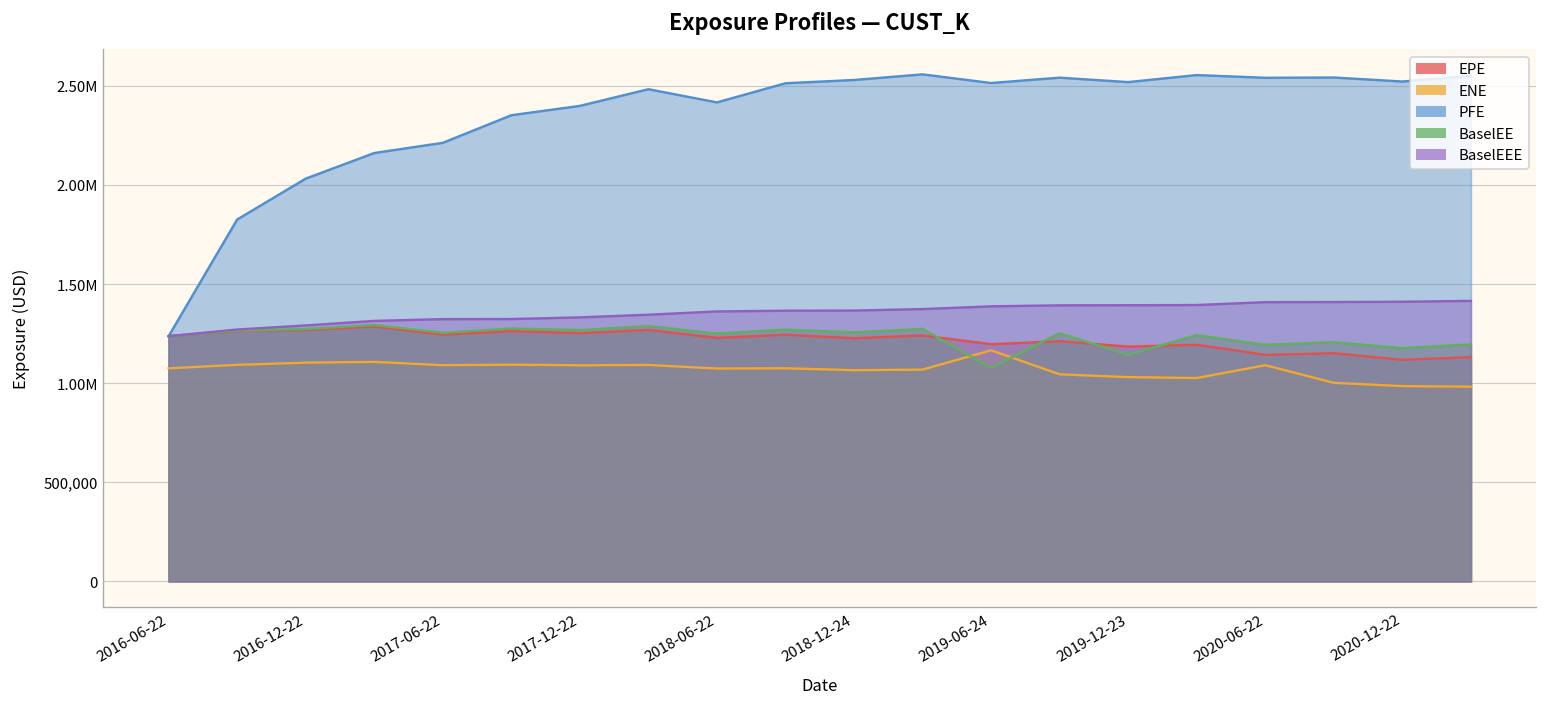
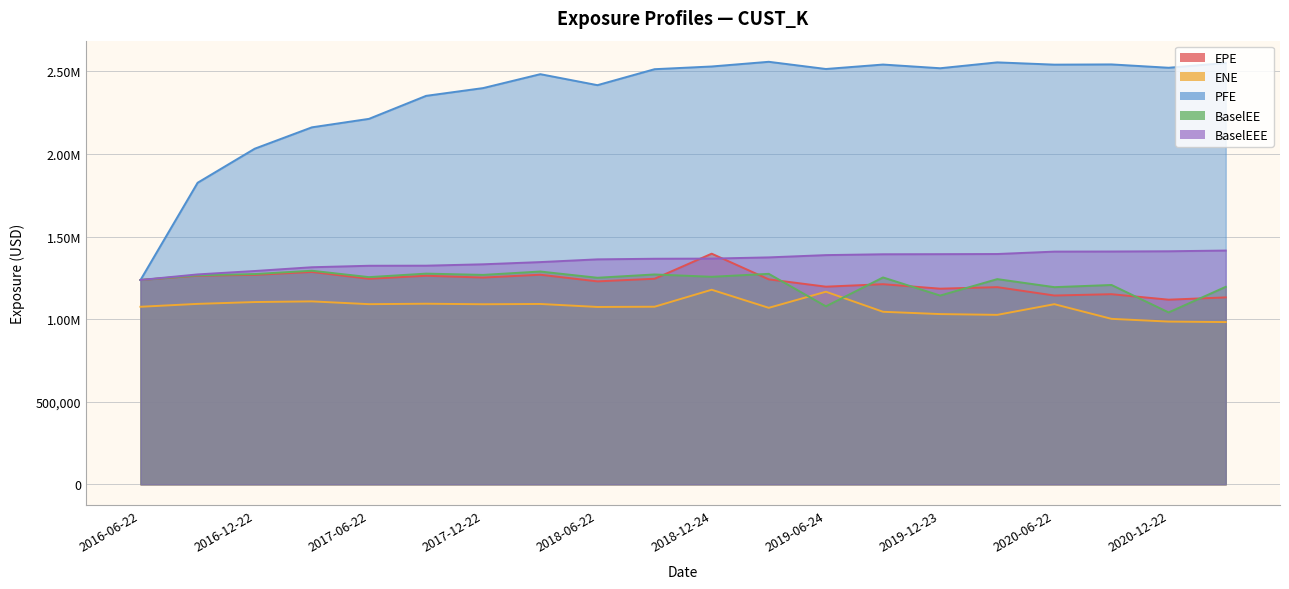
  {
    "EPE": {
      "2017-12-22": "1,250,000",
      "2018-06-22": "1,230,000",
-     "2018-12-24": "1,230,000",
+     "2018-12-24": "1,400,000",
      "2019-06-24": "1,200,000",
      "2019-12-23": "1,180,000",
      "2020-06-22": "1,140,000",
      "2020-12-22": "1,120,000"
    },
    "ENE": {
      "2016-06-22": "1,070,000",
      "2016-12-22": "1,100,000",
      "2017-06-22": "1,090,000",
      "2017-12-22": "1,090,000",
      "2018-06-22": "1,070,000",
-     "2018-12-24": "1,070,000",
+     "2018-12-24": "1,180,000",
      "2019-06-24": "1,170,000",
      "2019-12-23": "1,030,000",
      "2020-06-22": "1,090,000",
      "2020-12-22": "980,000"
    },
    "BaselEE": {
      "2017-12-22": "1,270,000",
      "2018-06-22": "1,250,000",
      "2018-12-24": "1,260,000",
      "2019-06-24": "1,080,000",
      "2019-12-23": "1,140,000",
      "2020-06-22": "1,190,000",
-     "2020-12-22": "1,180,000"
+     "2020-12-22": "1,040,000"
    }
  }
